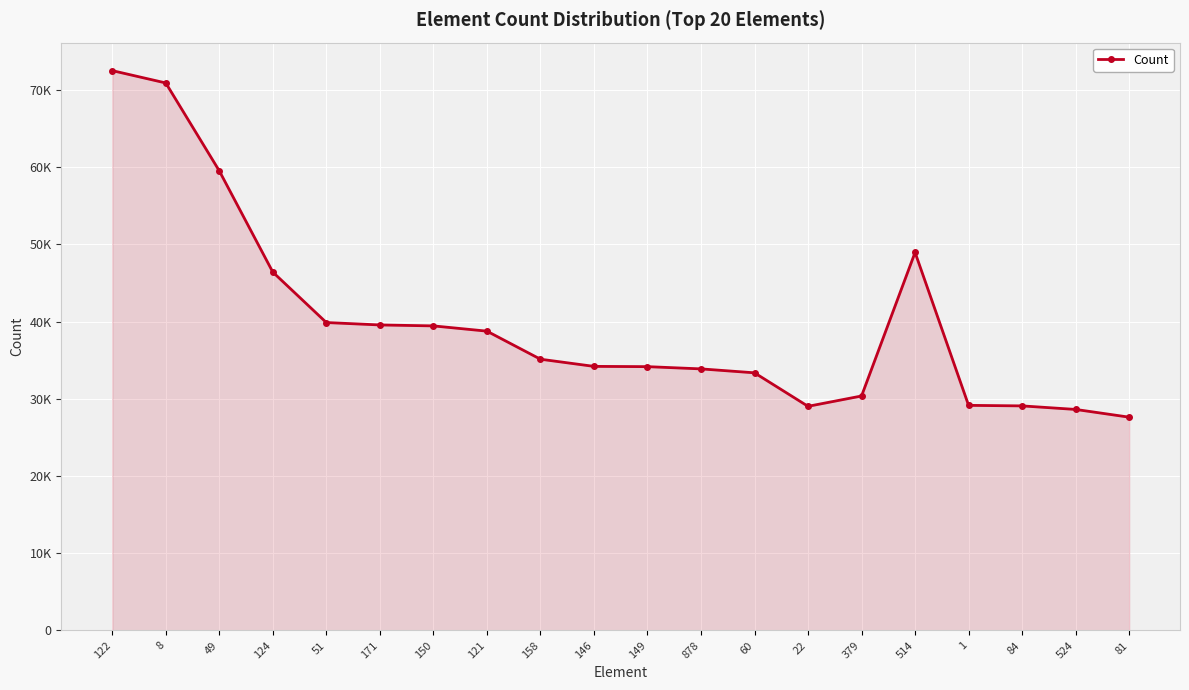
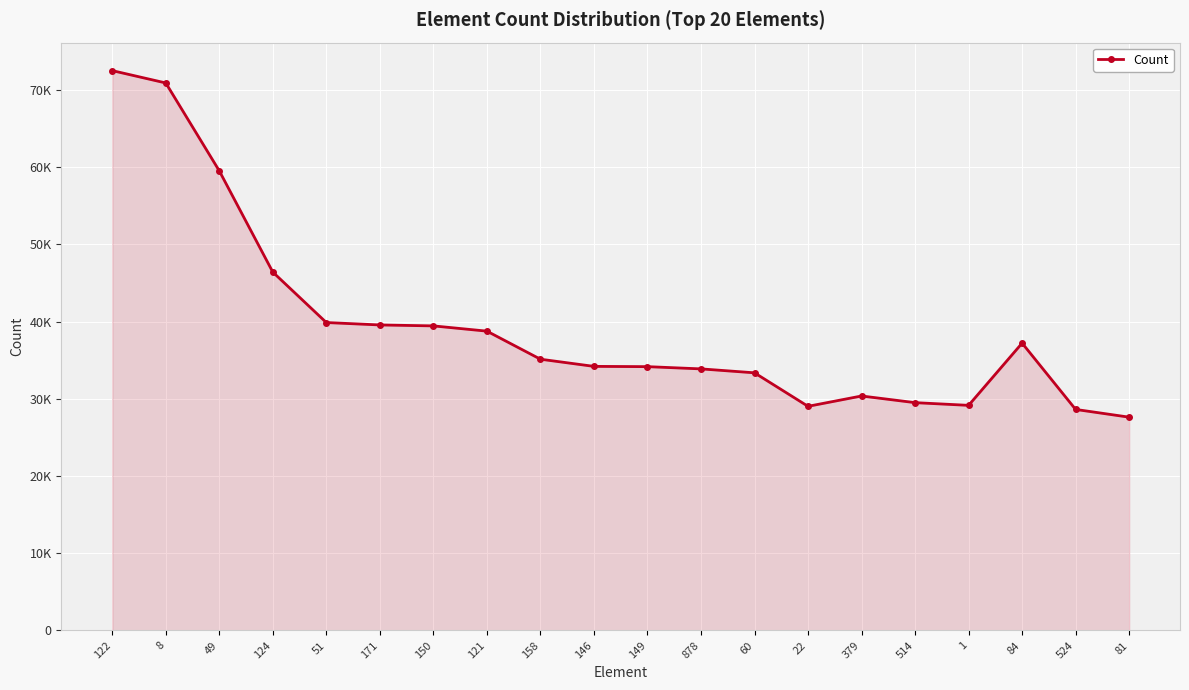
  {
    "122": 73000,
    "8": 71000,
    "49": 60000,
    "124": 46000,
    "51": 40000,
    "171": 40000,
    "150": 39000,
    "121": 39000,
    "158": 35000,
    "146": 34000,
    "149": 34000,
    "878": 34000,
    "60": 33000,
    "22": 29000,
    "379": 30000,
-   "514": 49000,
+   "514": 30000,
    "1": 29000,
-   "84": 29000,
+   "84": 37000,
    "524": 29000,
    "81": 28000
  }
